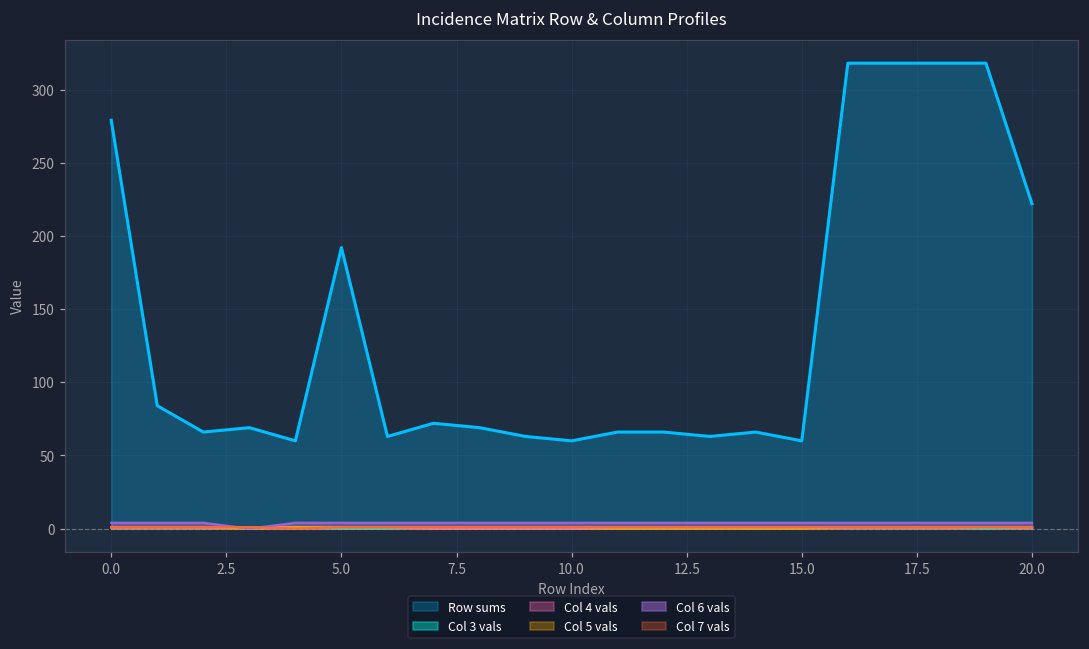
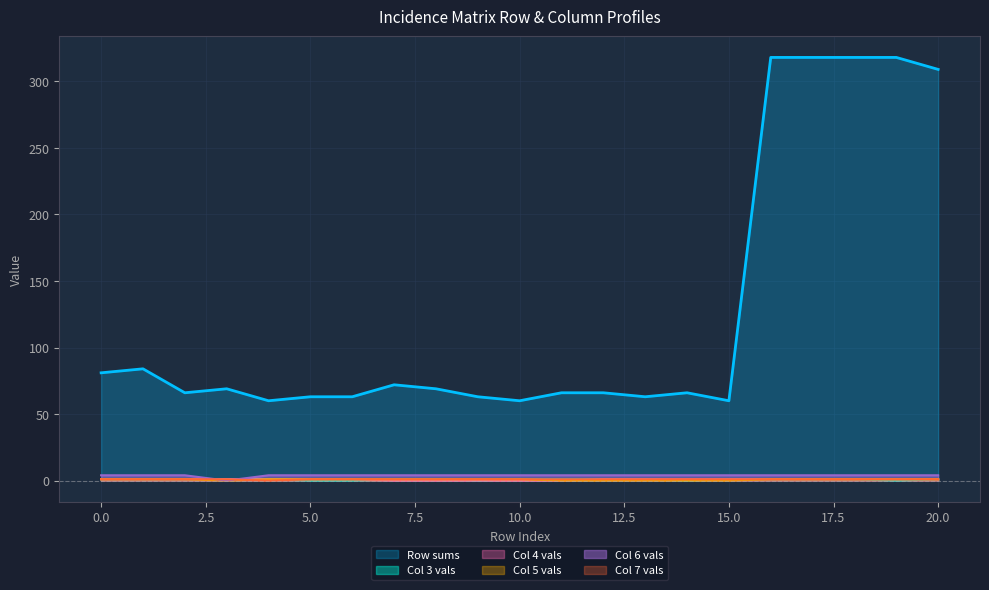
  {
    "Row sums": {
-     "0.0": 279,
-     "5.0": 192,
+     "0.0": 81,
+     "5.0": 63,
      "10.0": 60,
      "15.0": 60,
-     "20.0": 222
+     "20.0": 309
    }
  }
